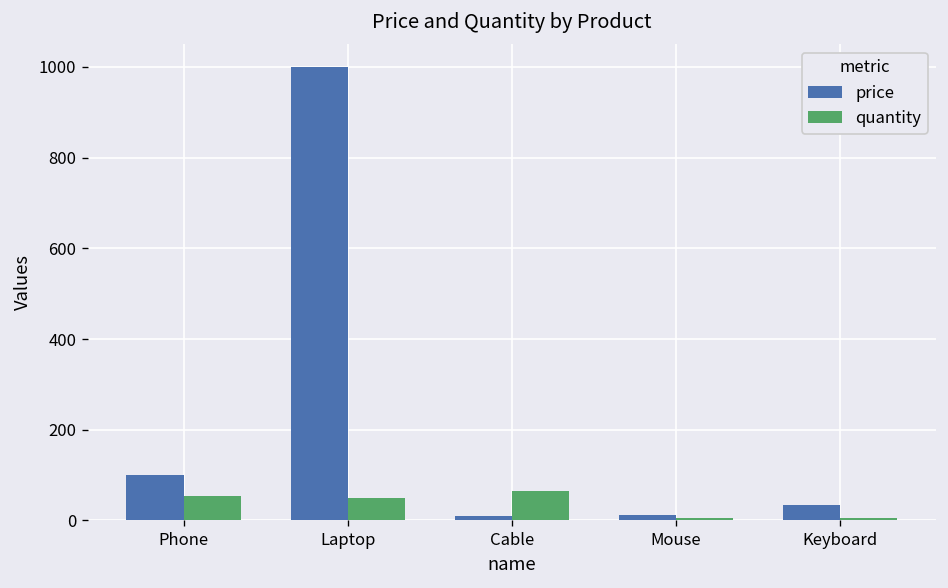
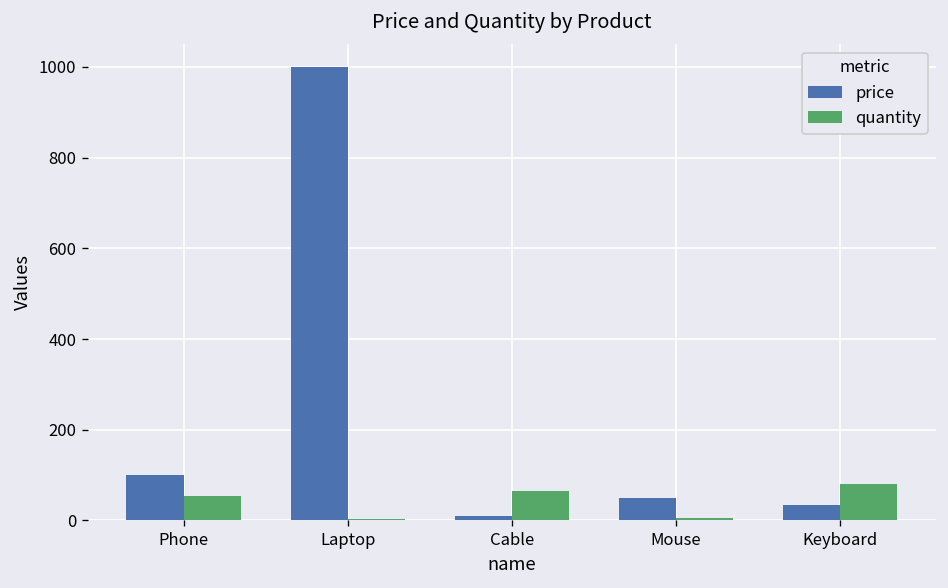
  {
    "price": {
      "Phone": 100,
      "Laptop": 1000,
      "Cable": 10,
-     "Mouse": 10,
+     "Mouse": 50,
      "Keyboard": 30
    },
    "quantity": {
      "Phone": 50,
-     "Laptop": 50,
+     "Laptop": 0,
      "Cable": 70,
-     "Keyboard": 10
+     "Keyboard": 80
    }
  }
